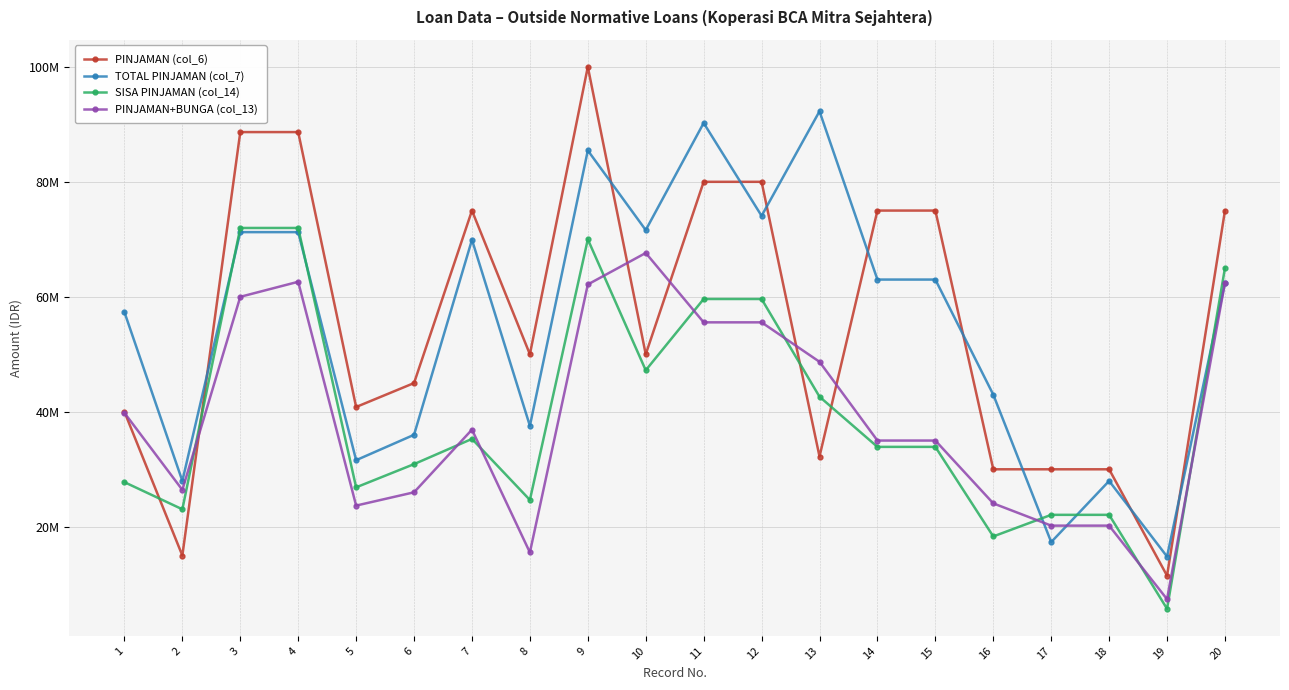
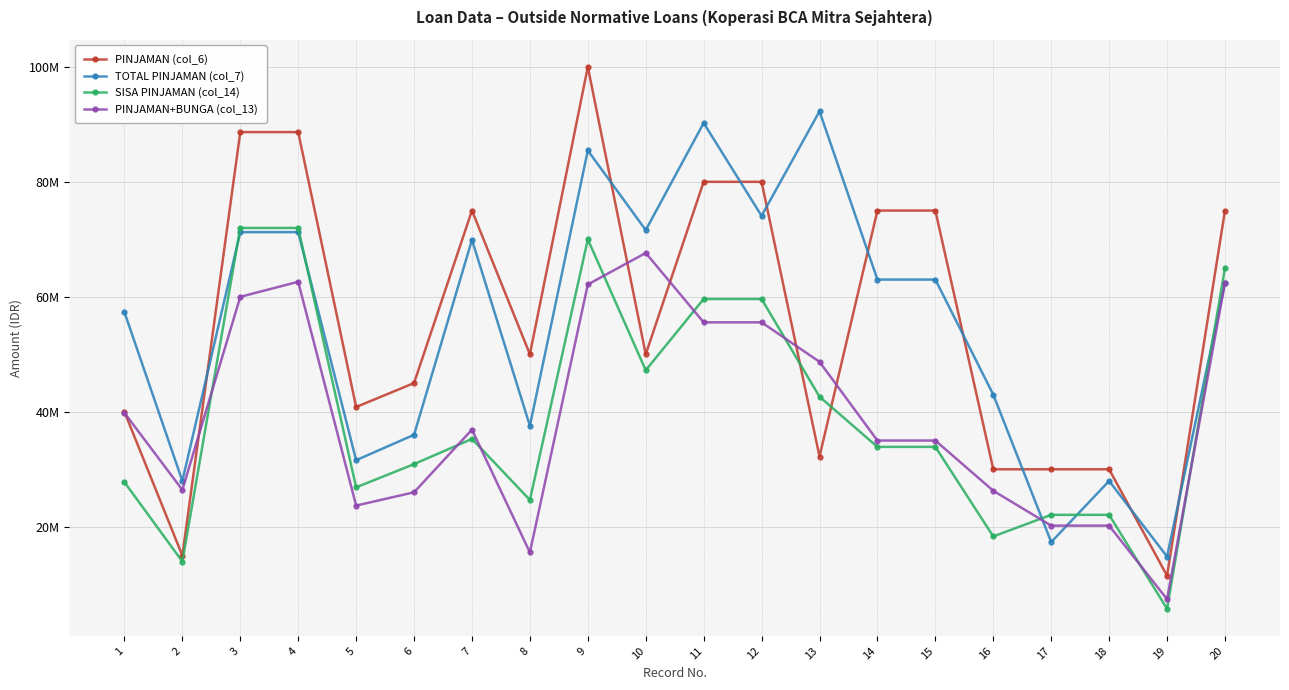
  {
    "PINJAMAN (col_6)": {
      "2": 15000000,
      "3": 89000000,
      "4": 89000000,
      "5": 41000000,
      "6": 45000000,
      "7": 75000000,
      "8": 50000000,
      "9": 100000000,
      "10": 50000000,
      "11": 80000000,
      "12": 80000000,
      "13": 32000000,
      "14": 75000000,
      "15": 75000000,
      "16": 30000000,
      "17": 30000000,
      "18": 30000000,
      "19": 11000000,
      "20": 75000000
    },
    "TOTAL PINJAMAN (col_7)": {
      "1": 57000000,
      "2": 28000000,
      "3": 71000000,
      "4": 71000000,
      "5": 32000000,
      "6": 36000000,
      "7": 70000000,
      "8": 38000000,
      "9": 85000000,
      "10": 72000000,
      "11": 90000000,
      "12": 74000000,
      "13": 92000000,
      "14": 63000000,
      "15": 63000000,
      "16": 43000000,
      "17": 17000000,
      "18": 28000000,
      "19": 15000000
    },
    "SISA PINJAMAN (col_14)": {
      "1": 28000000,
-     "2": 23000000,
+     "2": 14000000,
      "3": 72000000,
      "4": 72000000,
      "5": 27000000,
      "6": 31000000,
      "7": 35000000,
      "8": 25000000,
      "9": 70000000,
      "10": 47000000,
      "11": 60000000,
      "12": 60000000,
      "13": 43000000,
      "14": 34000000,
      "15": 34000000,
      "16": 18000000,
      "17": 22000000,
      "18": 22000000,
      "19": 6000000,
      "20": 65000000
    },
    "PINJAMAN+BUNGA (col_13)": {
      "2": 26000000,
      "3": 60000000,
      "4": 63000000,
      "5": 24000000,
      "6": 26000000,
      "7": 37000000,
      "8": 16000000,
      "9": 62000000,
      "10": 68000000,
      "11": 56000000,
      "12": 56000000,
      "13": 49000000,
      "14": 35000000,
      "15": 35000000,
-     "16": 24000000,
+     "16": 26000000,
      "17": 20000000,
      "18": 20000000,
      "19": 7000000
    }
  }
